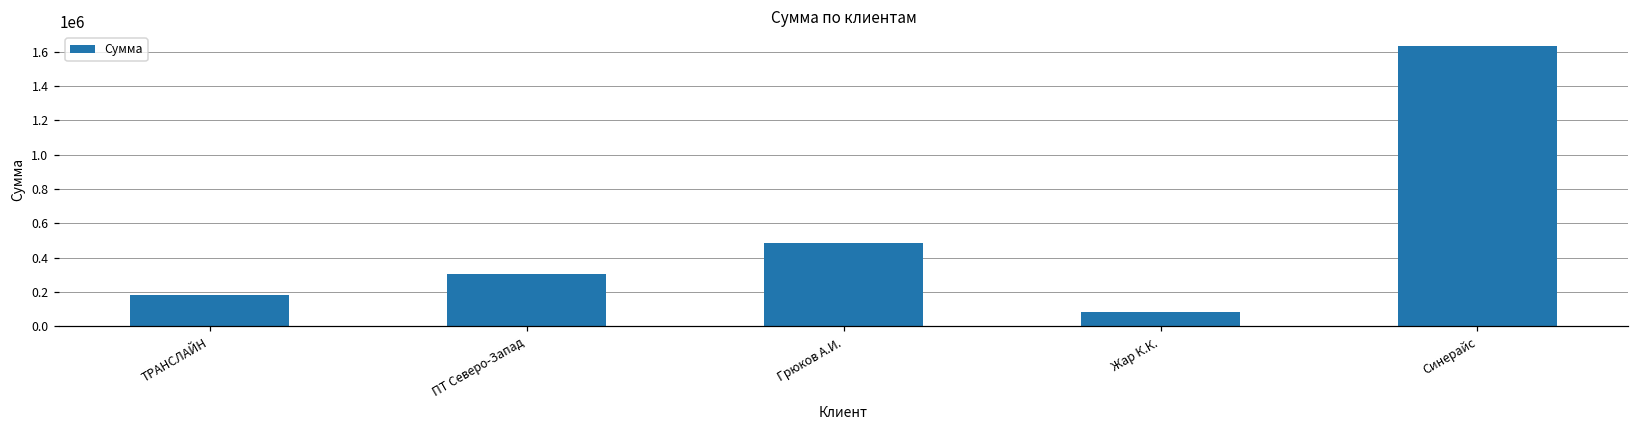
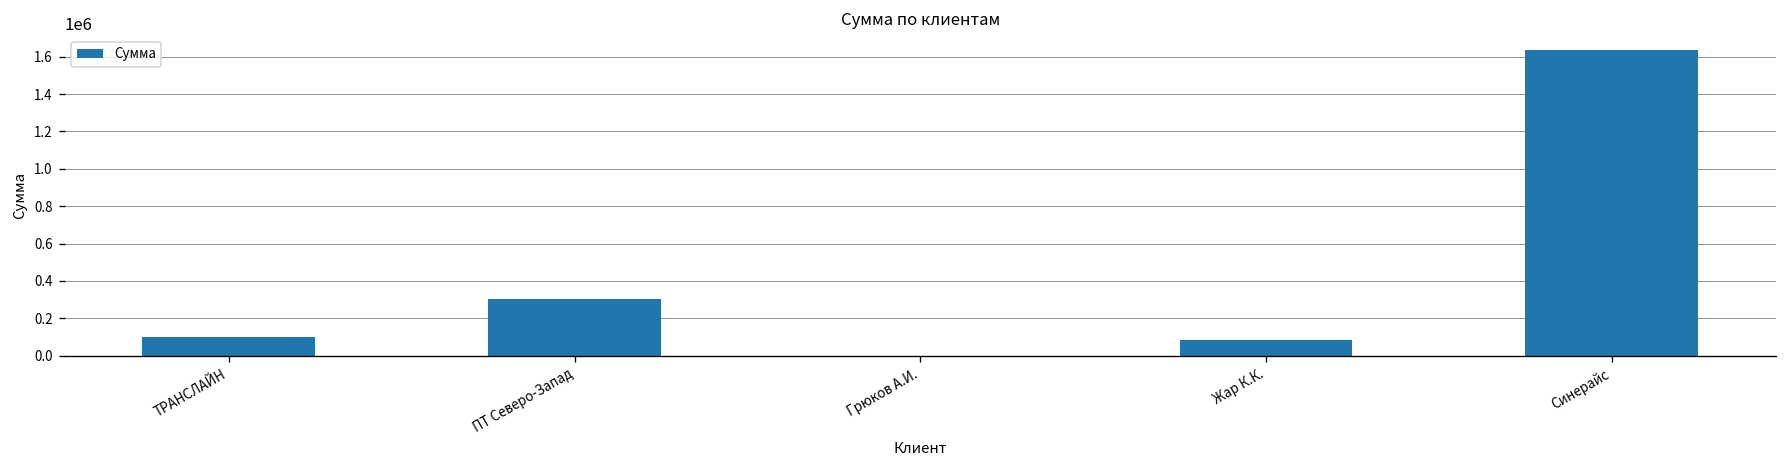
  {
-   "ТРАНСЛАЙН": 180000,
+   "ТРАНСЛАЙН": 100000,
    "ПТ Северо-Запад": 300000,
-   "Грюков А.И.": 480000,
+   "Грюков А.И.": 0,
    "Жар К.К.": 80000,
    "Синерайс": 1630000
  }
